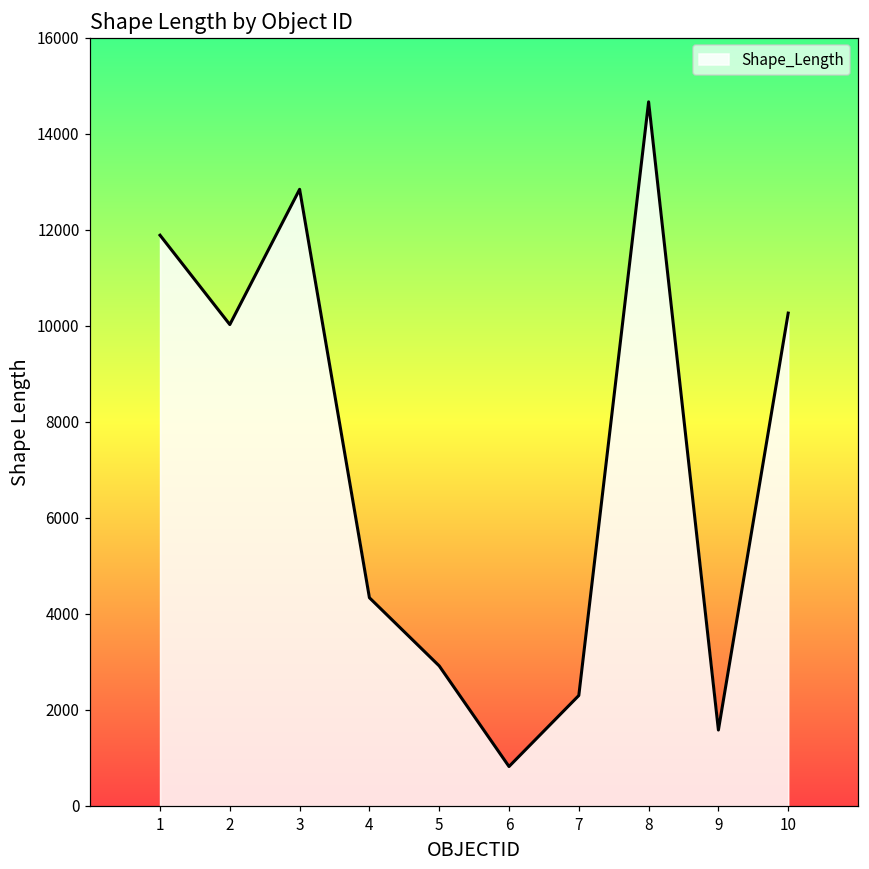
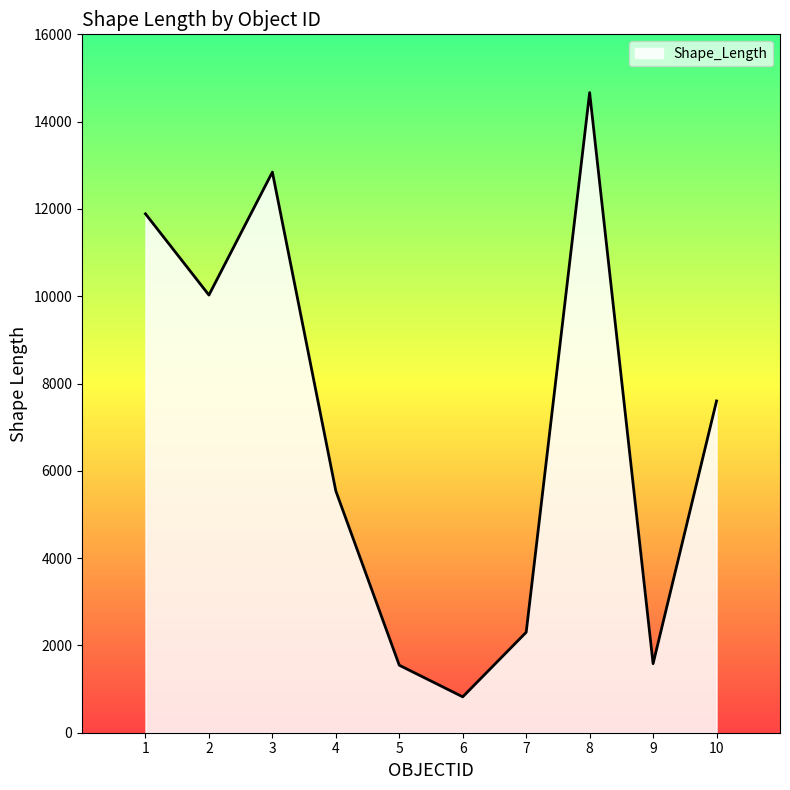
  {
    "1": 11900,
    "2": 10000,
    "3": 12800,
-   "4": 4300,
-   "5": 2900,
+   "4": 5500,
+   "5": 1500,
    "6": 800,
    "7": 2300,
    "8": 14700,
    "9": 1600,
-   "10": 10300
+   "10": 7600
  }
